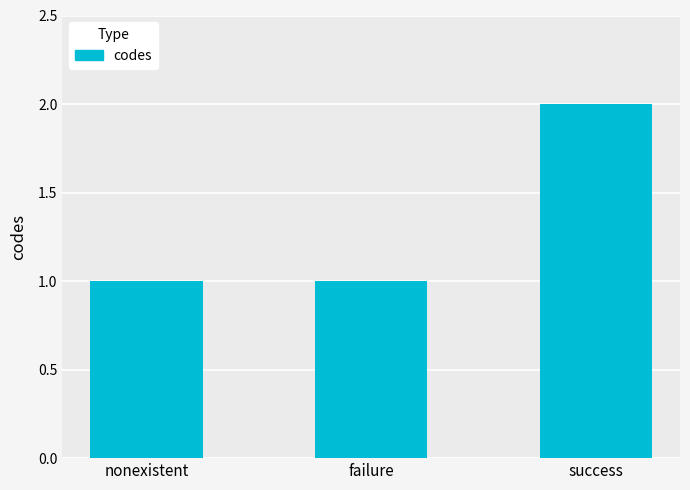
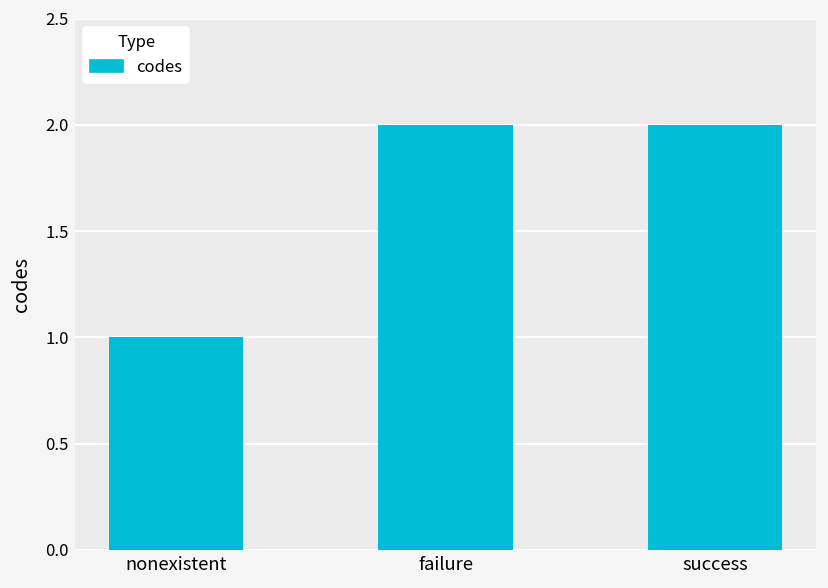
  {
    "nonexistent": 1,
-   "failure": 1,
+   "failure": 2,
    "success": 2
  }
